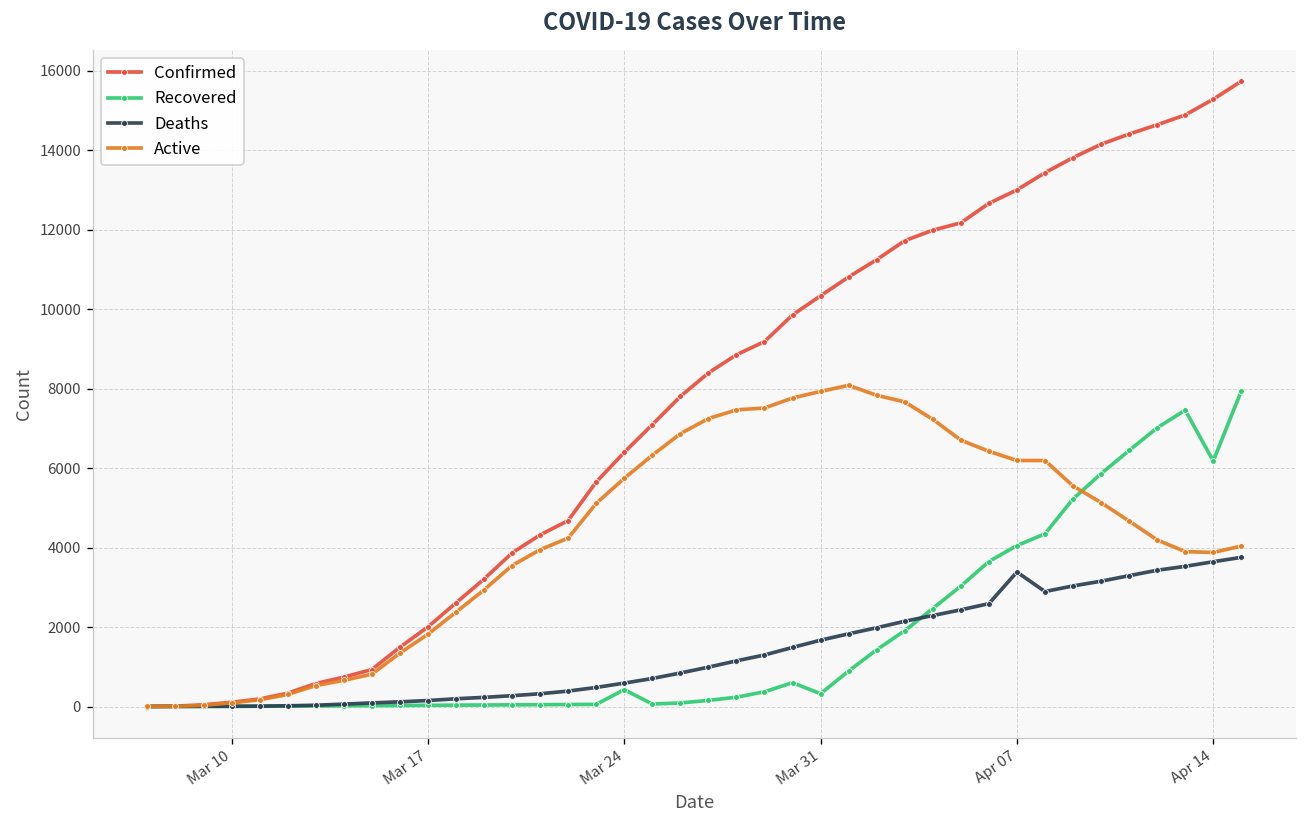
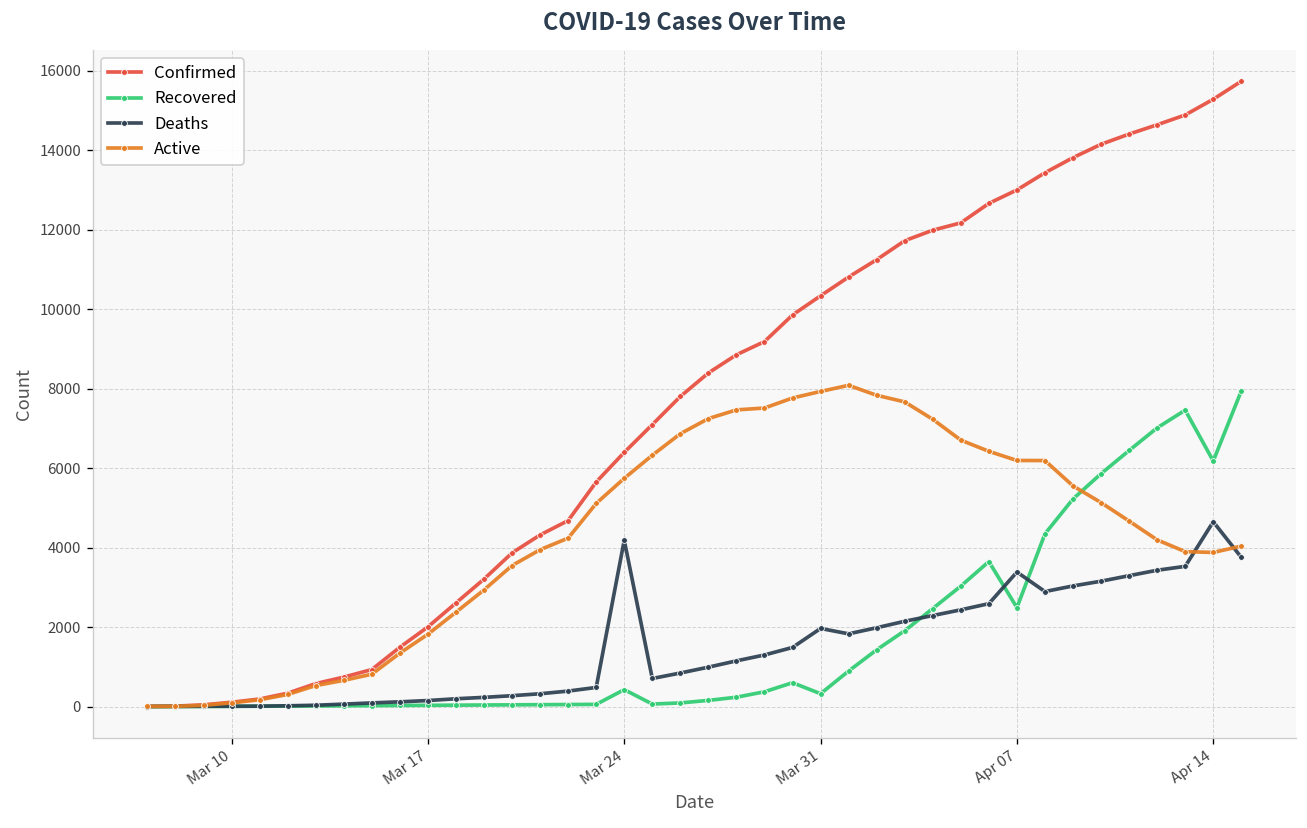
  {
    "Recovered": {
      "Mar 17": 0,
      "Mar 24": 400,
      "Mar 31": 300,
-     "Apr 07": 4100,
+     "Apr 07": 2500,
      "Apr 14": 6200
    },
    "Deaths": {
      "Mar 17": 200,
-     "Mar 24": 600,
-     "Mar 31": 1700,
+     "Mar 24": 4200,
+     "Mar 31": 2000,
      "Apr 07": 3400,
-     "Apr 14": 3600
+     "Apr 14": 4700
    }
  }
